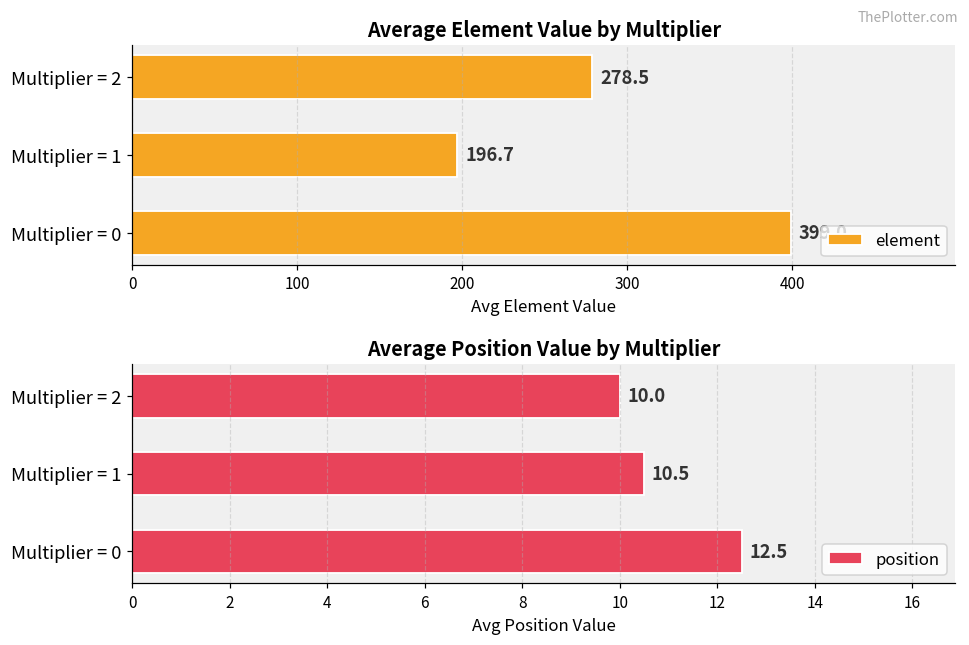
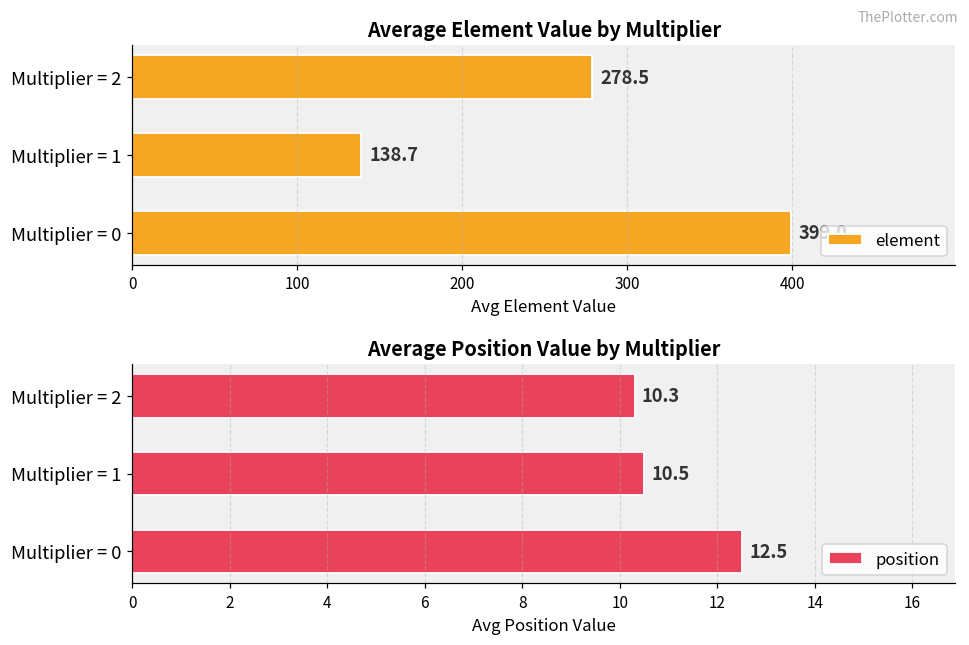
  {
    "Average Element Value by Multiplier": {
      "Multiplier = 2": 278.5,
-     "Multiplier = 1": 196.7
+     "Multiplier = 1": 138.7
    },
    "Average Position Value by Multiplier": {
-     "Multiplier = 2": 10.0,
+     "Multiplier = 2": 10.3,
      "Multiplier = 1": 10.5,
      "Multiplier = 0": 12.5
    }
  }
